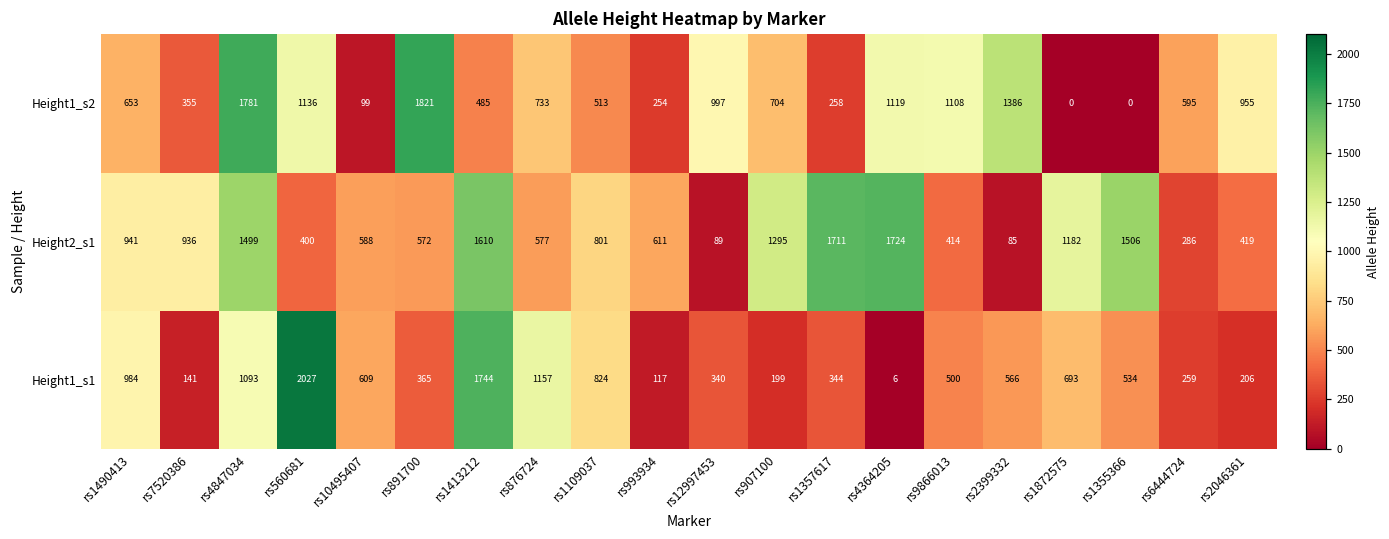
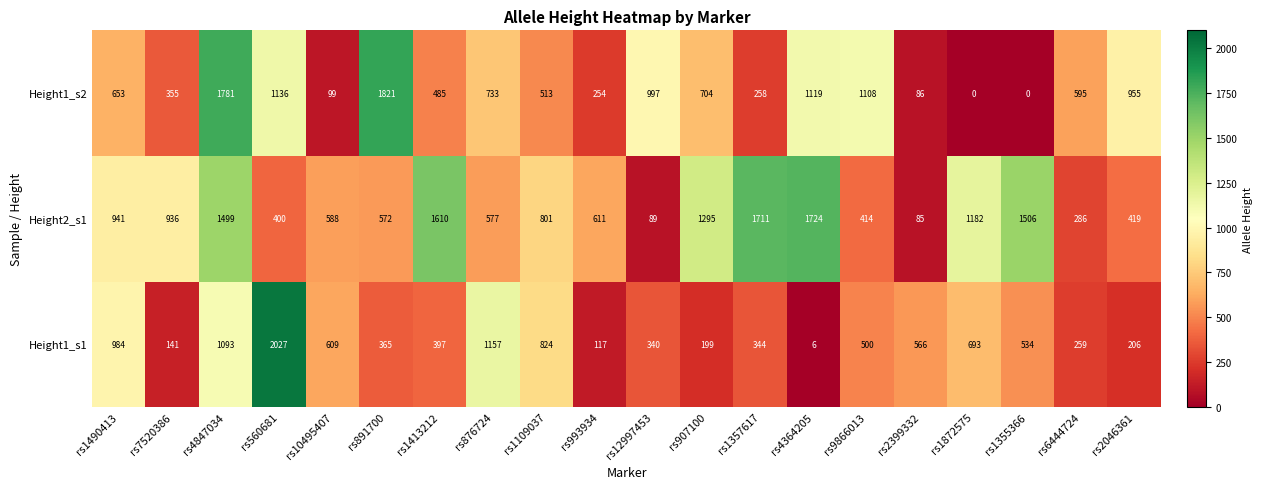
  {
    "Height1_s2": {
      "rs1490413": 653,
      "rs7520386": 355,
      "rs4847034": 1781,
      "rs560681": 1136,
      "rs10495407": 99,
      "rs891700": 1821,
      "rs1413212": 485,
      "rs876724": 733,
      "rs1109037": 513,
      "rs993934": 254,
      "rs12997453": 997,
      "rs907100": 704,
      "rs1357617": 258,
      "rs4364205": 1119,
      "rs9866013": 1108,
-     "rs2399332": 1386,
+     "rs2399332": 86,
      "rs1872575": 0,
      "rs1355366": 0,
      "rs6444724": 595,
      "rs2046361": 955
    },
    "Height2_s1": {
      "rs1490413": 941,
      "rs7520386": 936,
      "rs4847034": 1499,
      "rs560681": 400,
      "rs10495407": 588,
      "rs891700": 572,
      "rs1413212": 1610,
      "rs876724": 577,
      "rs1109037": 801,
      "rs993934": 611,
      "rs12997453": 89,
      "rs907100": 1295,
      "rs1357617": 1711,
      "rs4364205": 1724,
      "rs9866013": 414,
      "rs2399332": 85,
      "rs1872575": 1182,
      "rs1355366": 1506,
      "rs6444724": 286,
      "rs2046361": 419
    },
    "Height1_s1": {
      "rs1490413": 984,
      "rs7520386": 141,
      "rs4847034": 1093,
      "rs560681": 2027,
      "rs10495407": 609,
      "rs891700": 365,
-     "rs1413212": 1744,
+     "rs1413212": 397,
      "rs876724": 1157,
      "rs1109037": 824,
      "rs993934": 117,
      "rs12997453": 340,
      "rs907100": 199,
      "rs1357617": 344,
      "rs4364205": 6,
      "rs9866013": 500,
      "rs2399332": 566,
      "rs1872575": 693,
      "rs1355366": 534,
      "rs6444724": 259,
      "rs2046361": 206
    }
  }
